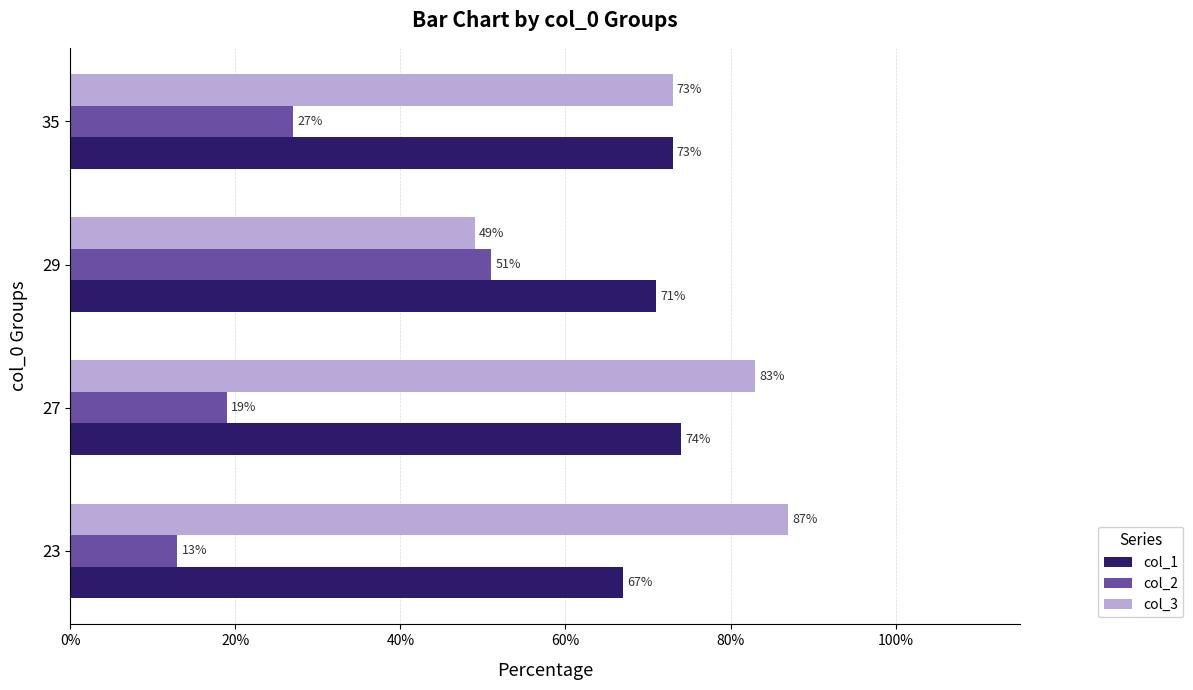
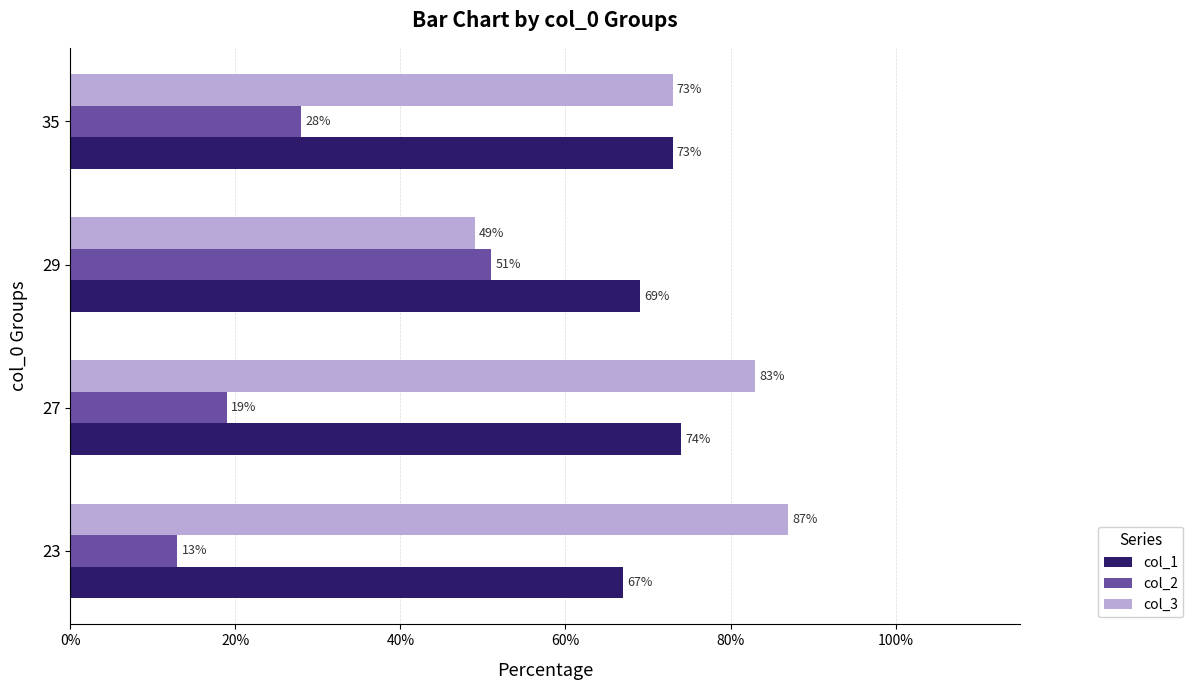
  {
    "col_1": {
      "35": "73%",
-     "29": "71%",
+     "29": "69%",
      "27": "74%",
      "23": "67%"
    },
    "col_2": {
-     "35": "27%",
+     "35": "28%",
      "29": "51%",
      "27": "19%",
      "23": "13%"
    },
    "col_3": {
      "35": "73%",
      "29": "49%",
      "27": "83%",
      "23": "87%"
    }
  }
